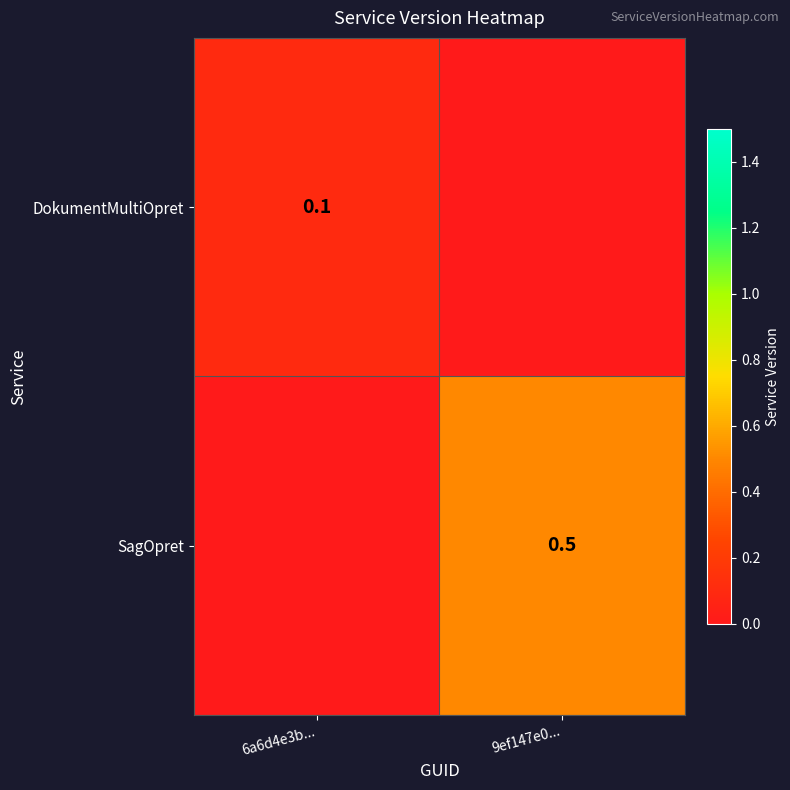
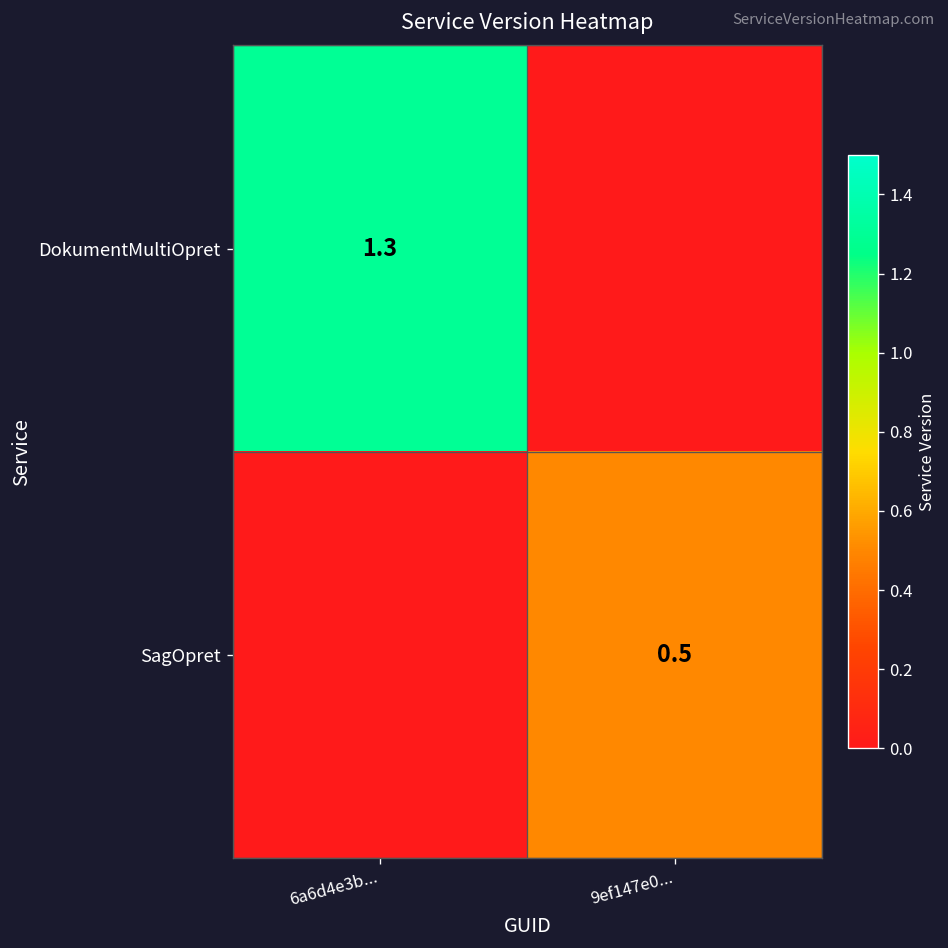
  {
    "DokumentMultiOpret": {
-     "6a6d4e3b...": 0.1
+     "6a6d4e3b...": 1.3
    },
    "SagOpret": {
      "9ef147e0...": 0.5
    }
  }
